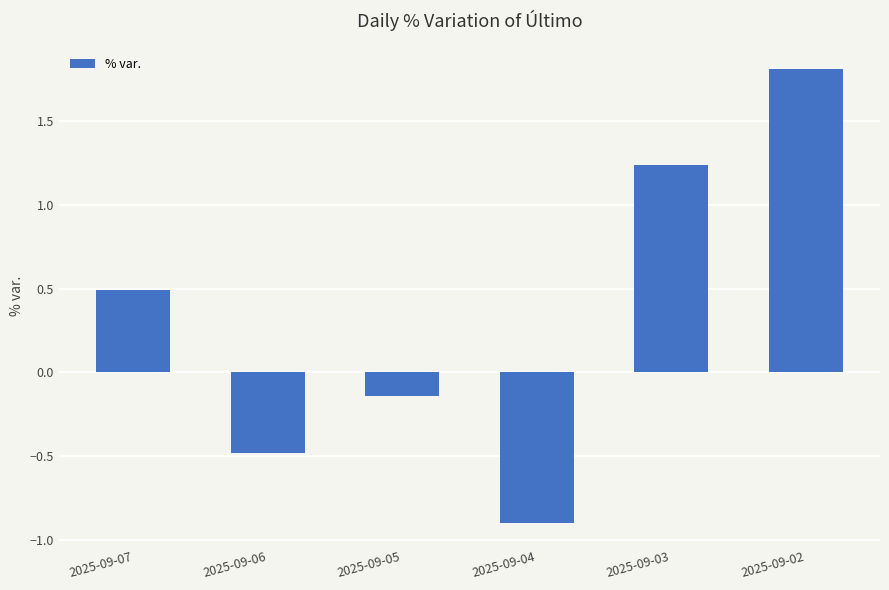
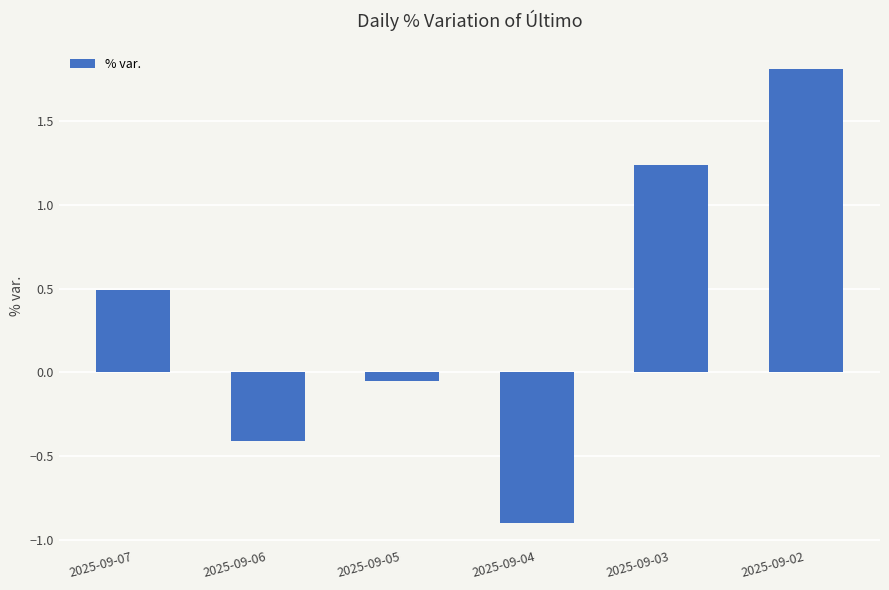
  {
    "2025-09-07": 0.49,
-   "2025-09-06": -0.48,
-   "2025-09-05": -0.14,
+   "2025-09-06": -0.41,
+   "2025-09-05": -0.05,
    "2025-09-04": -0.90,
    "2025-09-03": 1.24,
    "2025-09-02": 1.81
  }
